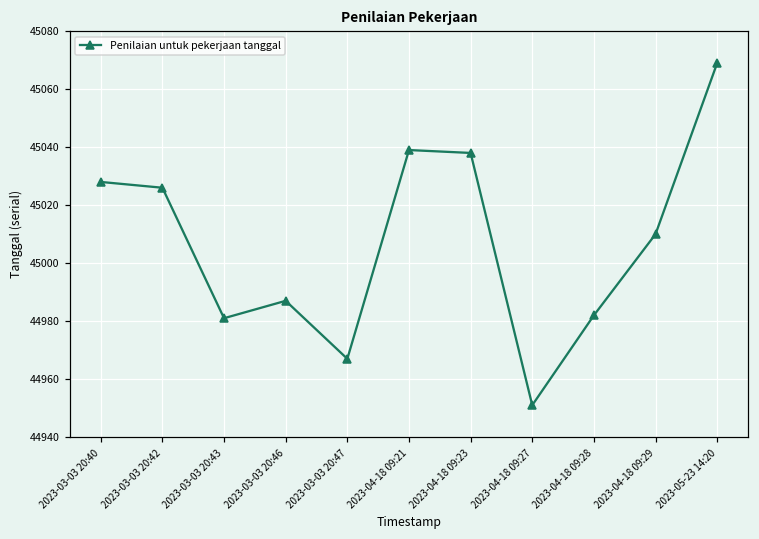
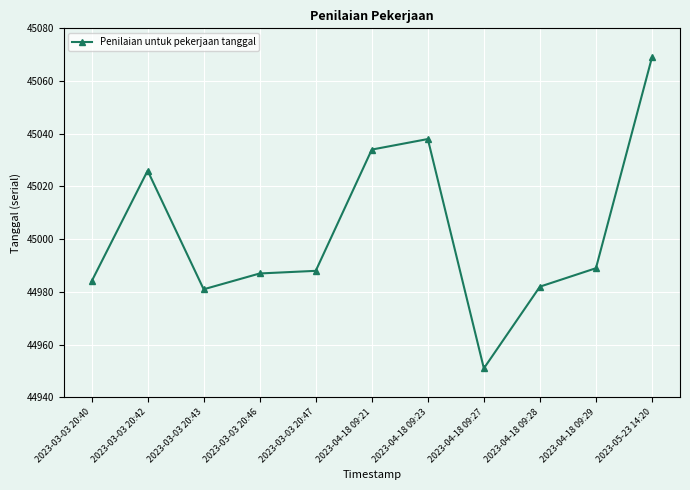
  {
-   "2023-03-03 20:40": 45028,
+   "2023-03-03 20:40": 44984,
    "2023-03-03 20:42": 45026,
    "2023-03-03 20:43": 44981,
    "2023-03-03 20:46": 44987,
-   "2023-03-03 20:47": 44967,
-   "2023-04-18 09:21": 45039,
+   "2023-03-03 20:47": 44988,
+   "2023-04-18 09:21": 45034,
    "2023-04-18 09:23": 45038,
    "2023-04-18 09:27": 44951,
    "2023-04-18 09:28": 44982,
-   "2023-04-18 09:29": 45010,
+   "2023-04-18 09:29": 44989,
    "2023-05-23 14:20": 45069
  }
